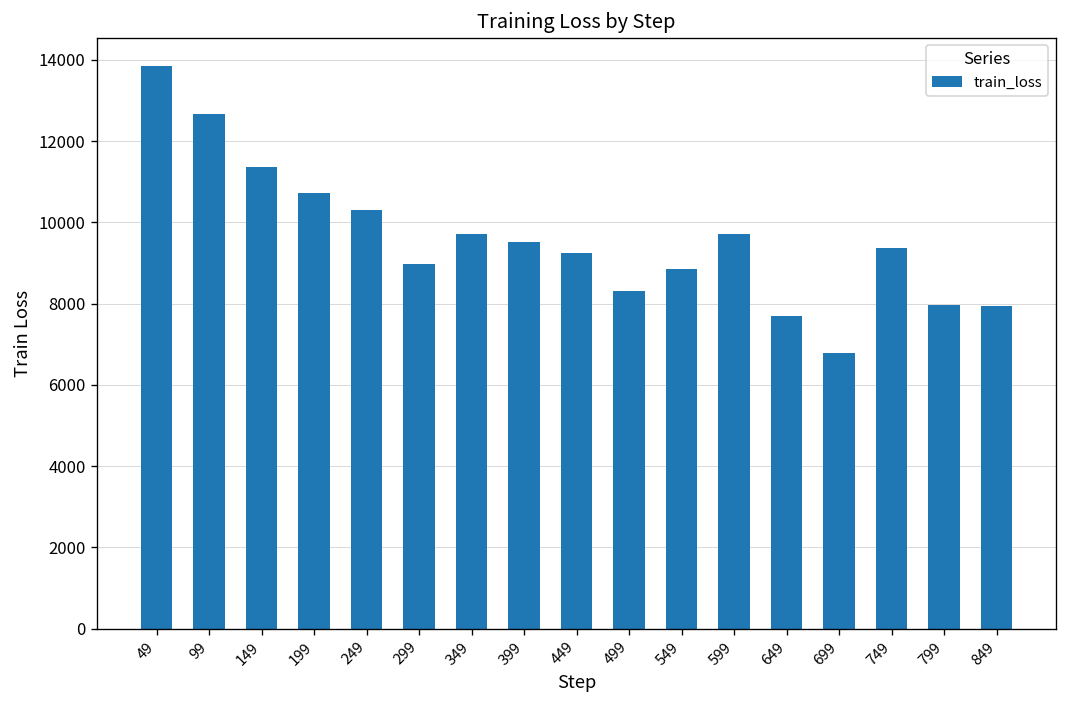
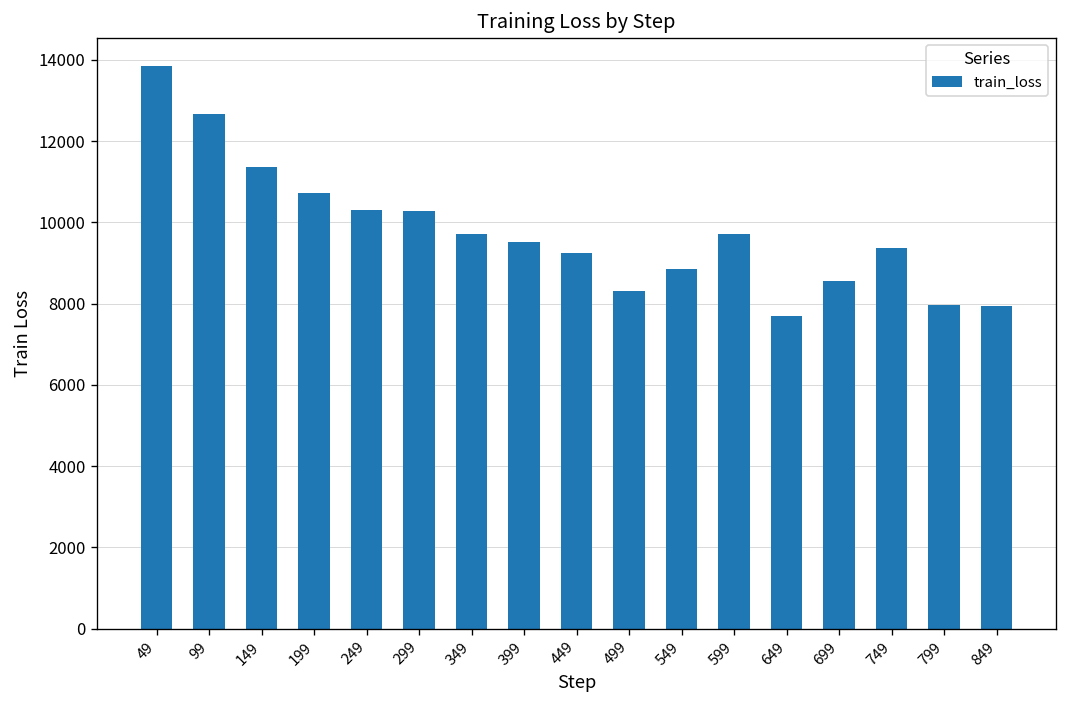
  {
    "49": 13900,
    "99": 12700,
    "149": 11400,
    "199": 10700,
    "249": 10300,
-   "299": 9000,
+   "299": 10300,
    "349": 9700,
    "399": 9500,
    "449": 9300,
    "499": 8300,
    "549": 8800,
    "599": 9700,
    "649": 7700,
-   "699": 6800,
+   "699": 8500,
    "749": 9400,
    "799": 8000,
    "849": 7900
  }
